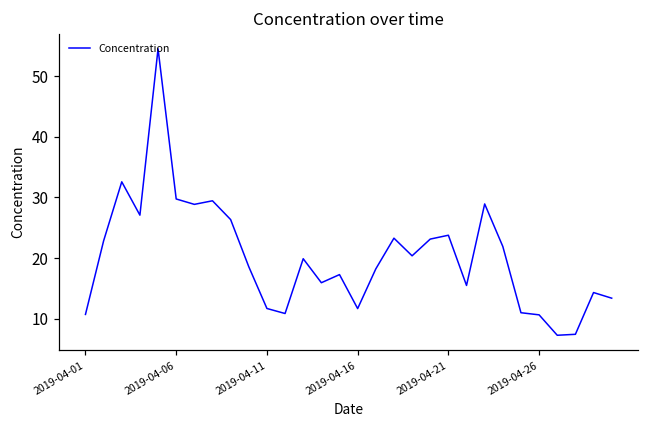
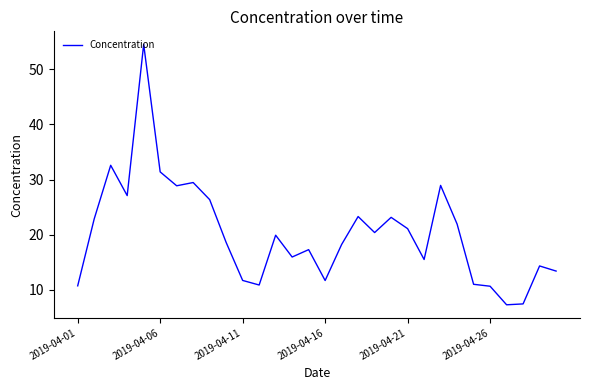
  {
    "2019-04-01": 11,
-   "2019-04-06": 30,
+   "2019-04-06": 31,
    "2019-04-11": 12,
    "2019-04-16": 12,
-   "2019-04-21": 24,
+   "2019-04-21": 21,
    "2019-04-26": 11
  }
